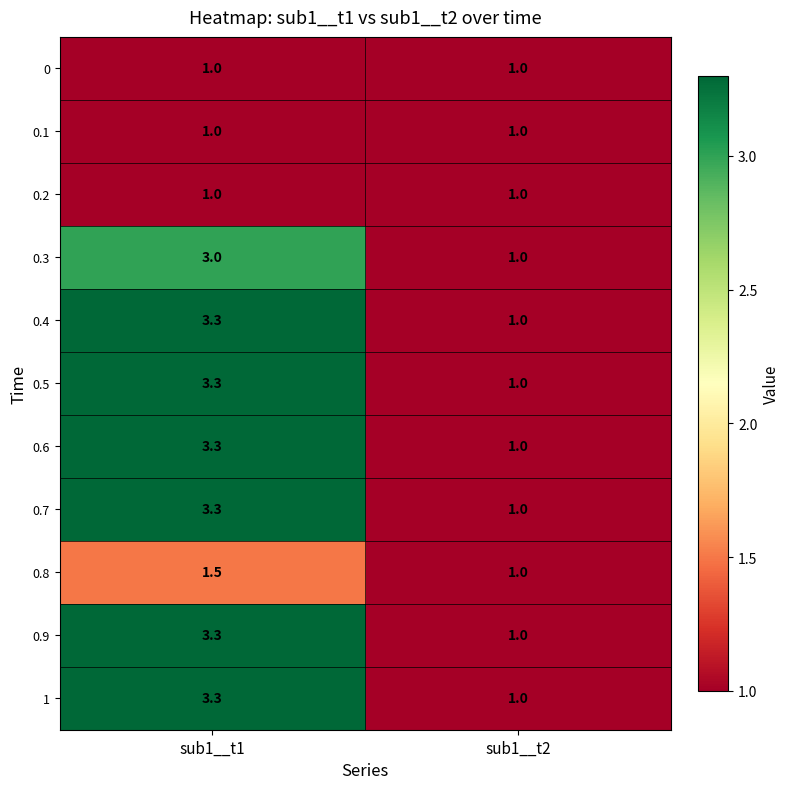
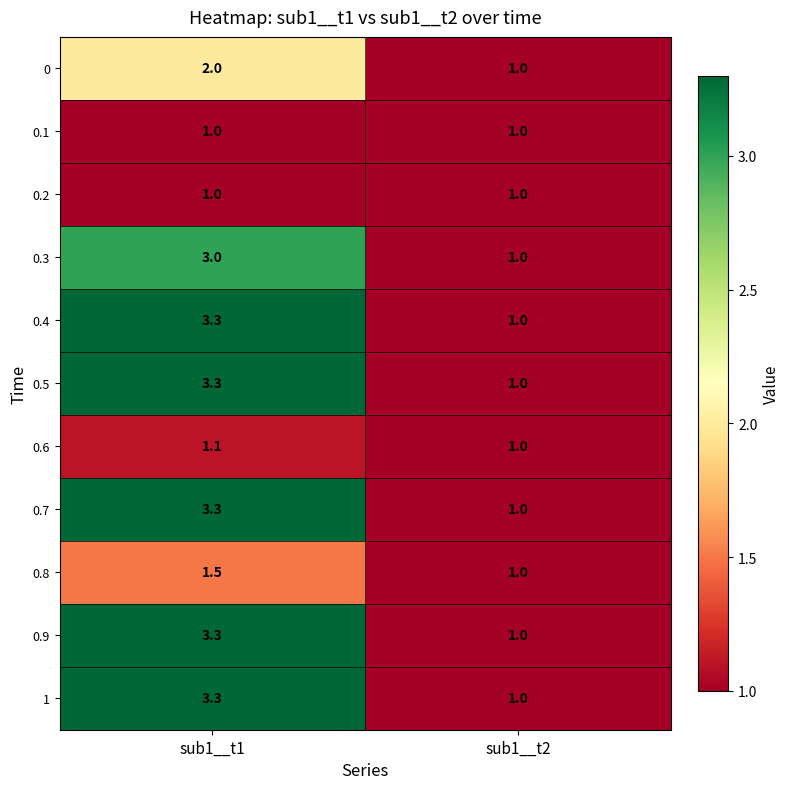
  {
    "0": {
-     "sub1__t1": 1.0,
+     "sub1__t1": 2.0,
      "sub1__t2": 1.0
    },
    "0.1": {
      "sub1__t1": 1.0,
      "sub1__t2": 1.0
    },
    "0.2": {
      "sub1__t1": 1.0,
      "sub1__t2": 1.0
    },
    "0.3": {
      "sub1__t1": 3.0,
      "sub1__t2": 1.0
    },
    "0.4": {
      "sub1__t1": 3.3,
      "sub1__t2": 1.0
    },
    "0.5": {
      "sub1__t1": 3.3,
      "sub1__t2": 1.0
    },
    "0.6": {
-     "sub1__t1": 3.3,
+     "sub1__t1": 1.1,
      "sub1__t2": 1.0
    },
    "0.7": {
      "sub1__t1": 3.3,
      "sub1__t2": 1.0
    },
    "0.8": {
      "sub1__t1": 1.5,
      "sub1__t2": 1.0
    },
    "0.9": {
      "sub1__t1": 3.3,
      "sub1__t2": 1.0
    },
    "1": {
      "sub1__t1": 3.3,
      "sub1__t2": 1.0
    }
  }
